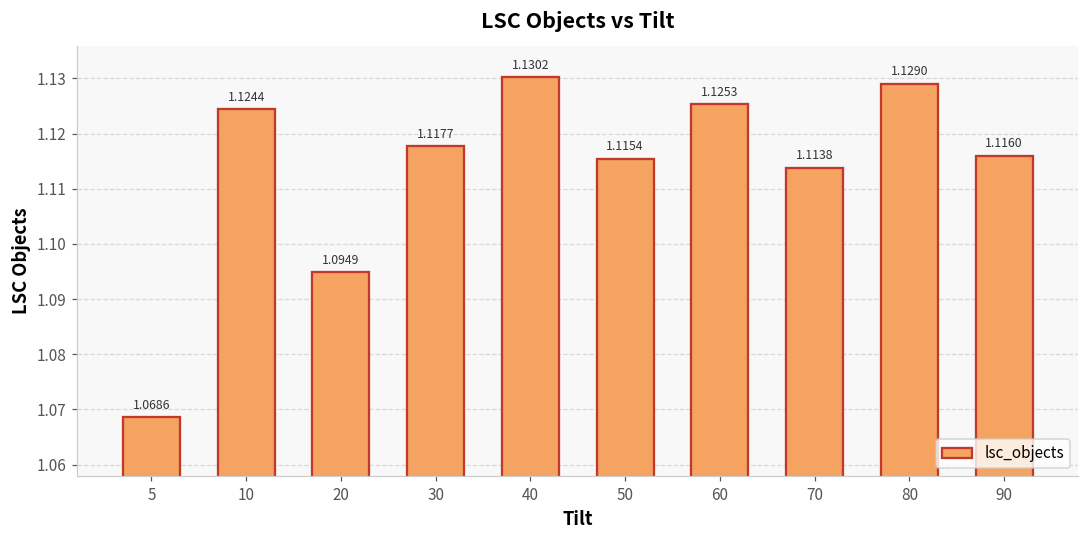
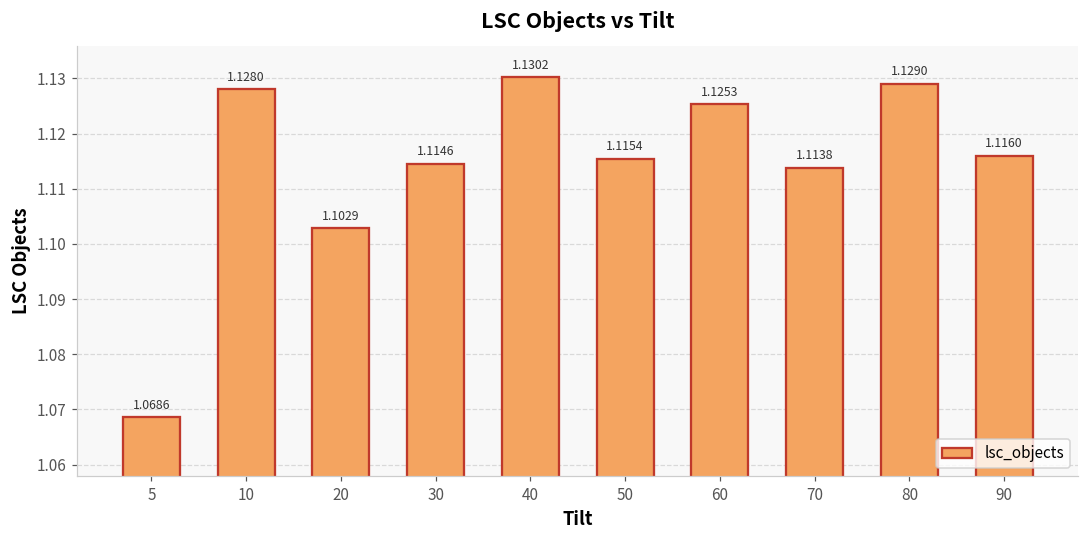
  {
    "5": 1.0686,
-   "10": 1.1244,
-   "20": 1.0949,
-   "30": 1.1177,
+   "10": 1.1280,
+   "20": 1.1029,
+   "30": 1.1146,
    "40": 1.1302,
    "50": 1.1154,
    "60": 1.1253,
    "70": 1.1138,
    "80": 1.1290,
    "90": 1.1160
  }
